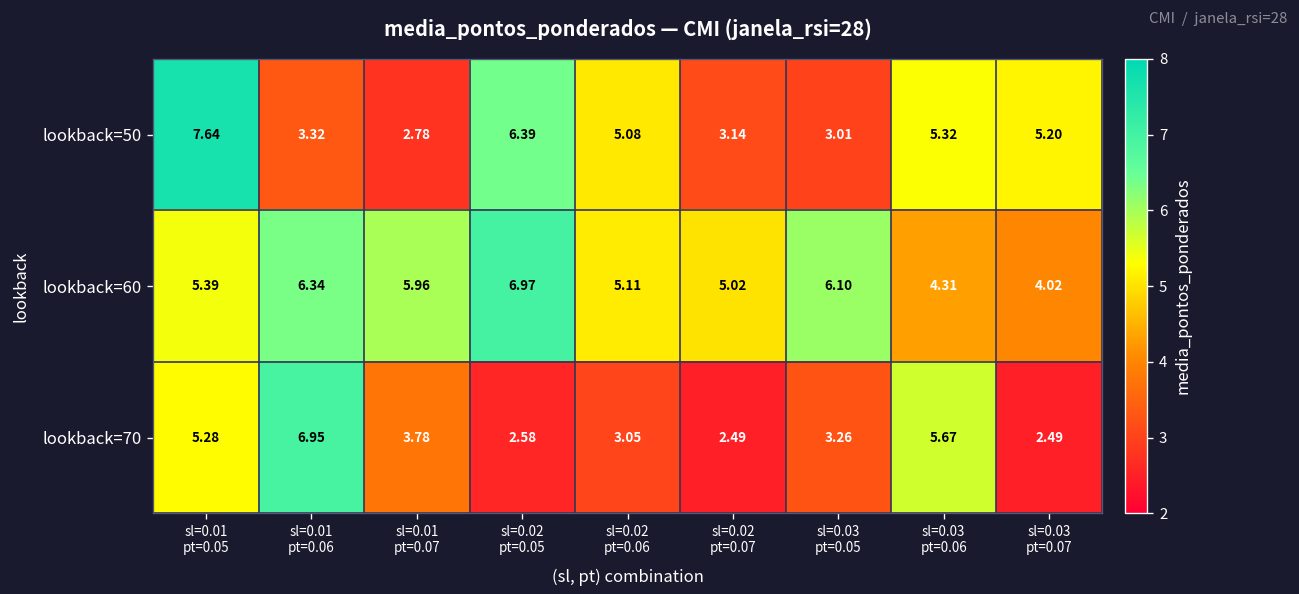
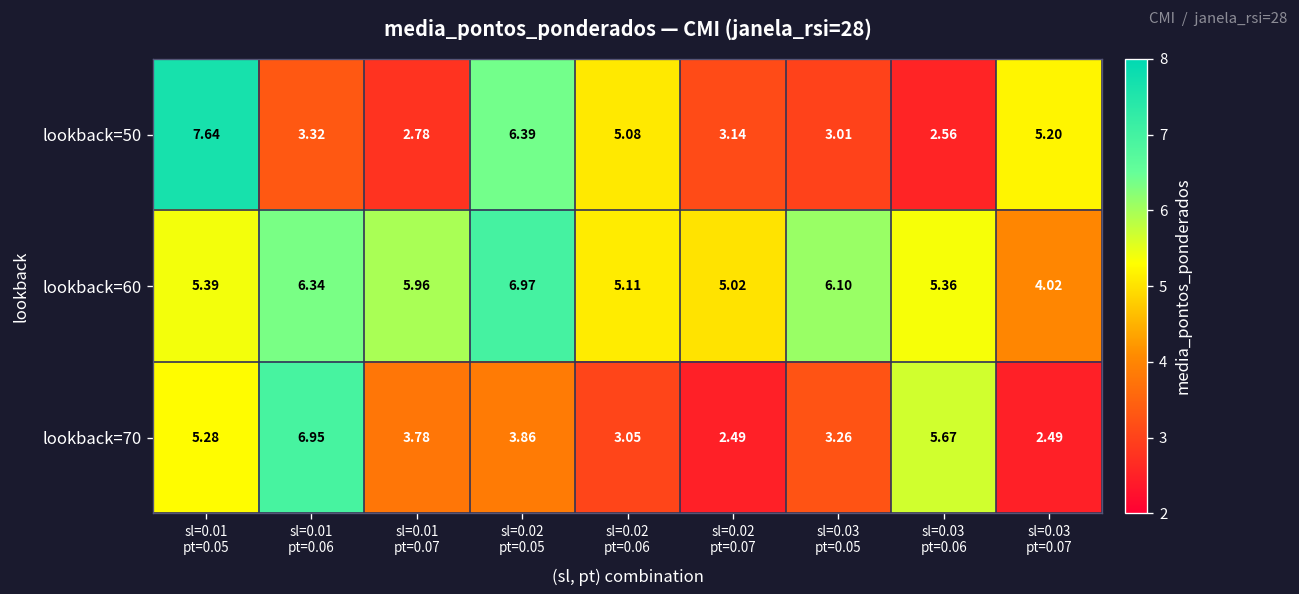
  {
    "lookback=50": {
      "sl=0.01 pt=0.05": 7.64,
      "sl=0.01 pt=0.06": 3.32,
      "sl=0.01 pt=0.07": 2.78,
      "sl=0.02 pt=0.05": 6.39,
      "sl=0.02 pt=0.06": 5.08,
      "sl=0.02 pt=0.07": 3.14,
      "sl=0.03 pt=0.05": 3.01,
-     "sl=0.03 pt=0.06": 5.32,
+     "sl=0.03 pt=0.06": 2.56,
      "sl=0.03 pt=0.07": 5.20
    },
    "lookback=60": {
      "sl=0.01 pt=0.05": 5.39,
      "sl=0.01 pt=0.06": 6.34,
      "sl=0.01 pt=0.07": 5.96,
      "sl=0.02 pt=0.05": 6.97,
      "sl=0.02 pt=0.06": 5.11,
      "sl=0.02 pt=0.07": 5.02,
      "sl=0.03 pt=0.05": 6.10,
-     "sl=0.03 pt=0.06": 4.31,
+     "sl=0.03 pt=0.06": 5.36,
      "sl=0.03 pt=0.07": 4.02
    },
    "lookback=70": {
      "sl=0.01 pt=0.05": 5.28,
      "sl=0.01 pt=0.06": 6.95,
      "sl=0.01 pt=0.07": 3.78,
-     "sl=0.02 pt=0.05": 2.58,
+     "sl=0.02 pt=0.05": 3.86,
      "sl=0.02 pt=0.06": 3.05,
      "sl=0.02 pt=0.07": 2.49,
      "sl=0.03 pt=0.05": 3.26,
      "sl=0.03 pt=0.06": 5.67,
      "sl=0.03 pt=0.07": 2.49
    }
  }
